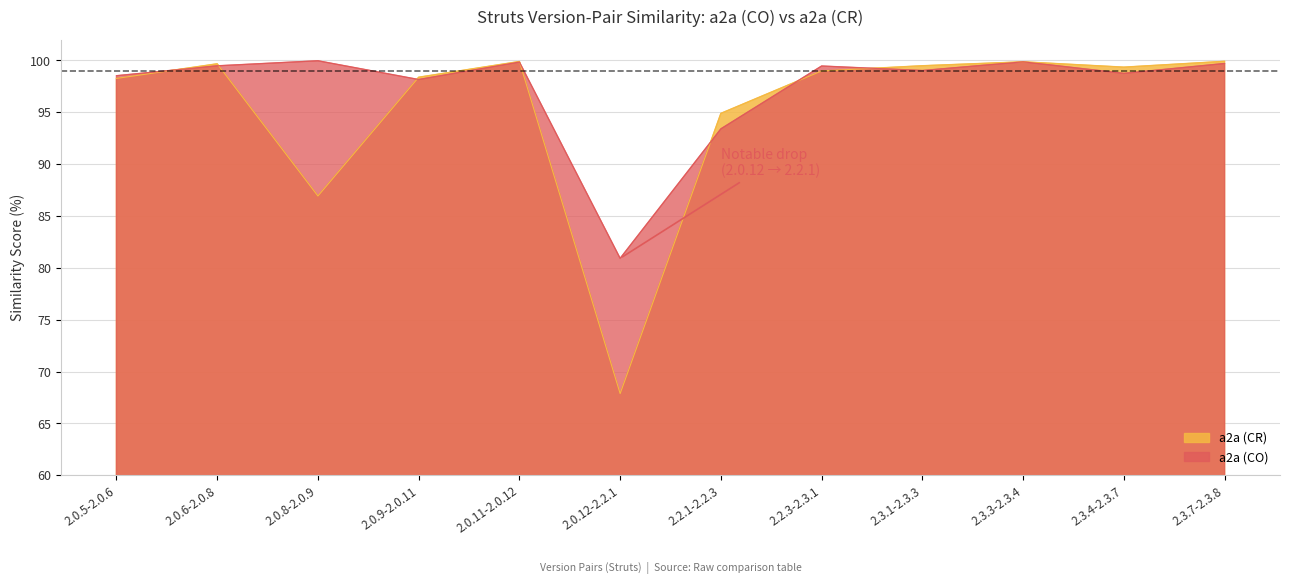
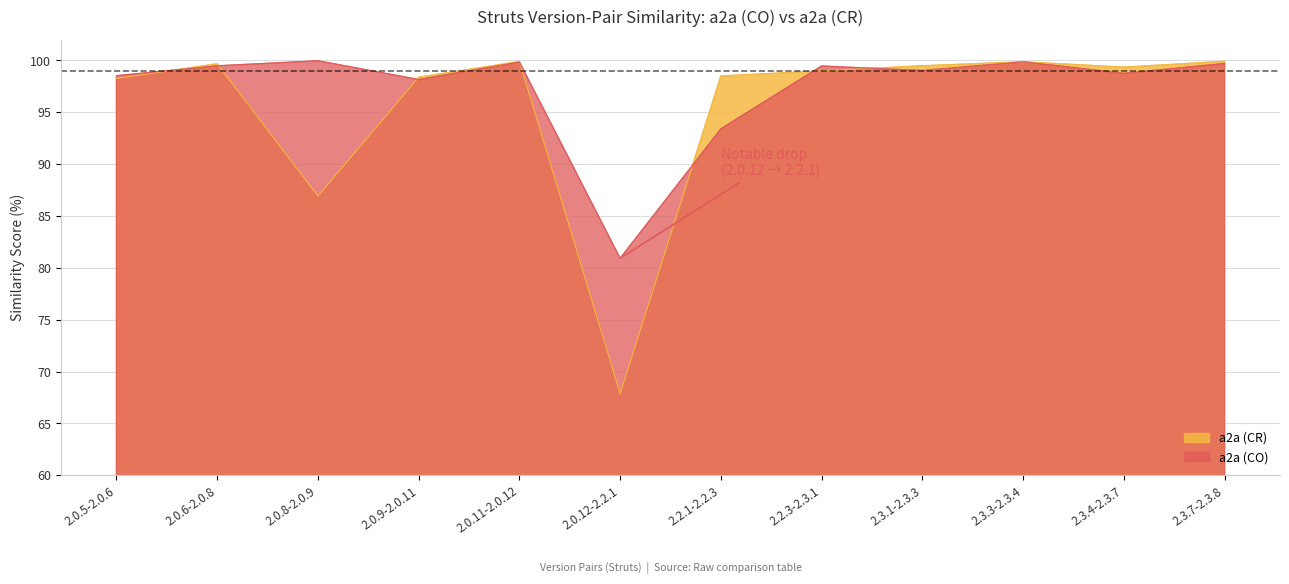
  {
    "a2a (CR)": {
      "2.0.5-2.0.6": 98.3,
      "2.0.8-2.0.9": 86.9,
      "2.0.12-2.2.1": 67.9,
-     "2.2.1-2.2.3": 94.9,
+     "2.2.1-2.2.3": 98.5,
      "2.2.3-2.3.1": 99.0,
      "2.3.1-2.3.3": 99.5,
      "2.3.4-2.3.7": 99.4
    },
    "a2a (CO)": {
      "2.0.5-2.0.6": 98.5,
      "2.0.8-2.0.9": 100.0,
      "2.0.12-2.2.1": 80.9,
      "2.2.1-2.2.3": 93.4,
      "2.2.3-2.3.1": 99.5,
      "2.3.1-2.3.3": 99.0,
      "2.3.4-2.3.7": 98.8
    }
  }
